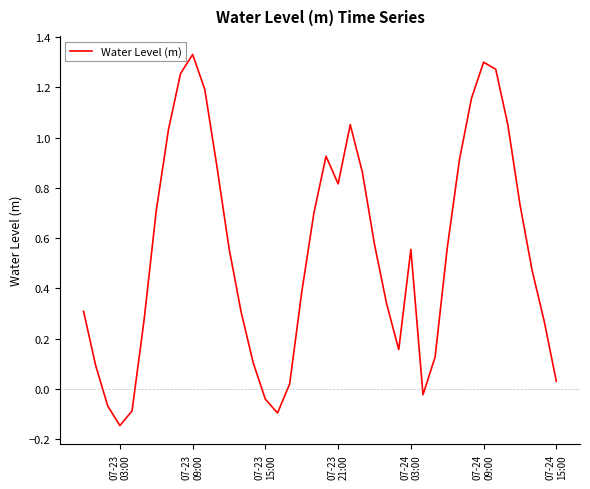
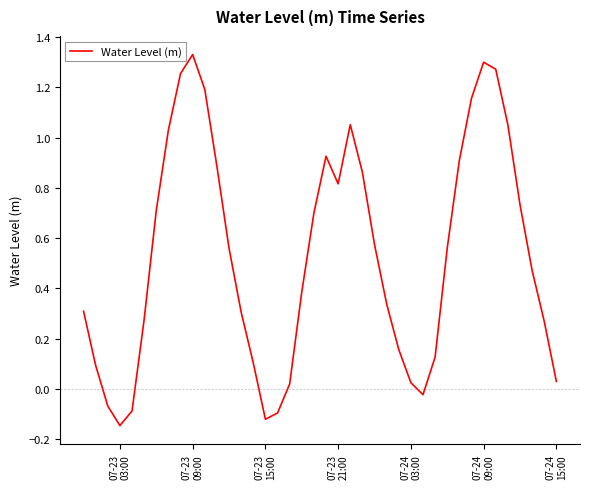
  {
    "07-23 03:00": -0.15,
    "07-23 09:00": 1.33,
-   "07-23 15:00": -0.04,
+   "07-23 15:00": -0.12,
    "07-23 21:00": 0.82,
-   "07-24 03:00": 0.56,
+   "07-24 03:00": 0.02,
    "07-24 09:00": 1.30,
    "07-24 15:00": 0.03
  }
